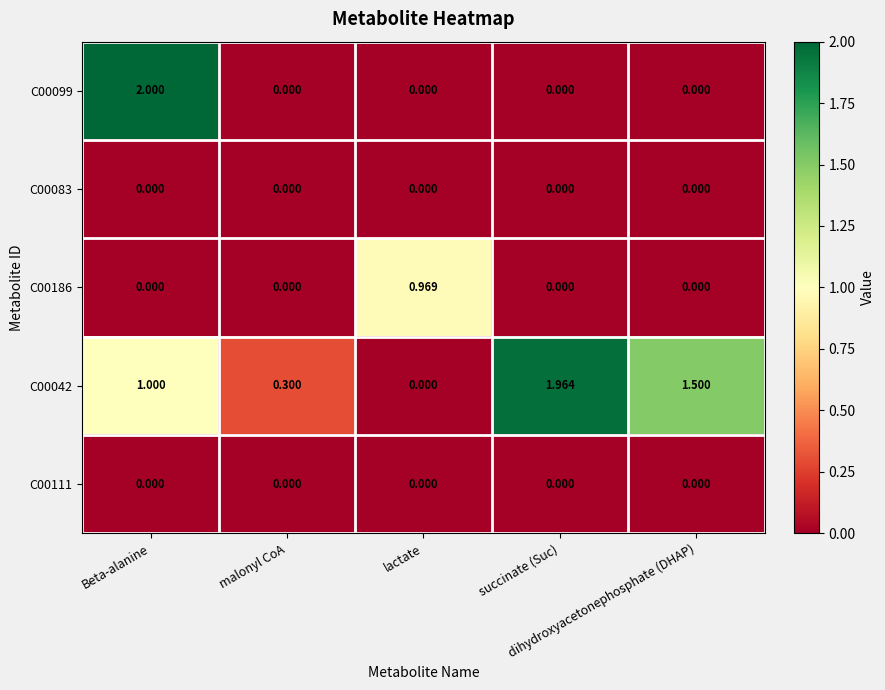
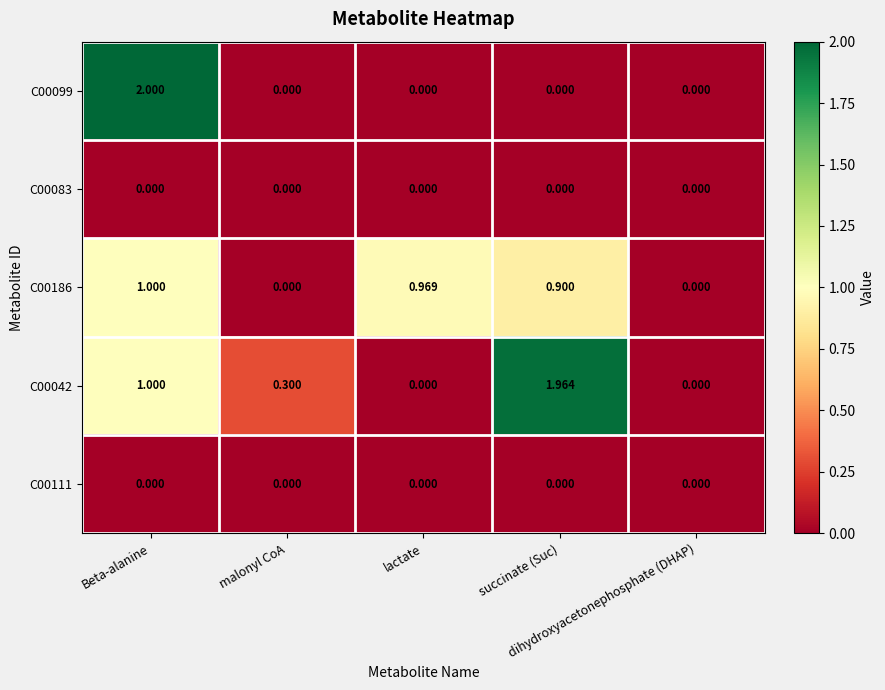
  {
    "C00099": {
      "Beta-alanine": 2.000,
      "malonyl CoA": 0.000,
      "lactate": 0.000,
      "succinate (Suc)": 0.000,
      "dihydroxyacetonephosphate (DHAP)": 0.000
    },
    "C00083": {
      "Beta-alanine": 0.000,
      "malonyl CoA": 0.000,
      "lactate": 0.000,
      "succinate (Suc)": 0.000,
      "dihydroxyacetonephosphate (DHAP)": 0.000
    },
    "C00186": {
-     "Beta-alanine": 0.000,
+     "Beta-alanine": 1.000,
      "malonyl CoA": 0.000,
      "lactate": 0.969,
-     "succinate (Suc)": 0.000,
+     "succinate (Suc)": 0.900,
      "dihydroxyacetonephosphate (DHAP)": 0.000
    },
    "C00042": {
      "Beta-alanine": 1.000,
      "malonyl CoA": 0.300,
      "lactate": 0.000,
      "succinate (Suc)": 1.964,
-     "dihydroxyacetonephosphate (DHAP)": 1.500
+     "dihydroxyacetonephosphate (DHAP)": 0.000
    },
    "C00111": {
      "Beta-alanine": 0.000,
      "malonyl CoA": 0.000,
      "lactate": 0.000,
      "succinate (Suc)": 0.000,
      "dihydroxyacetonephosphate (DHAP)": 0.000
    }
  }
